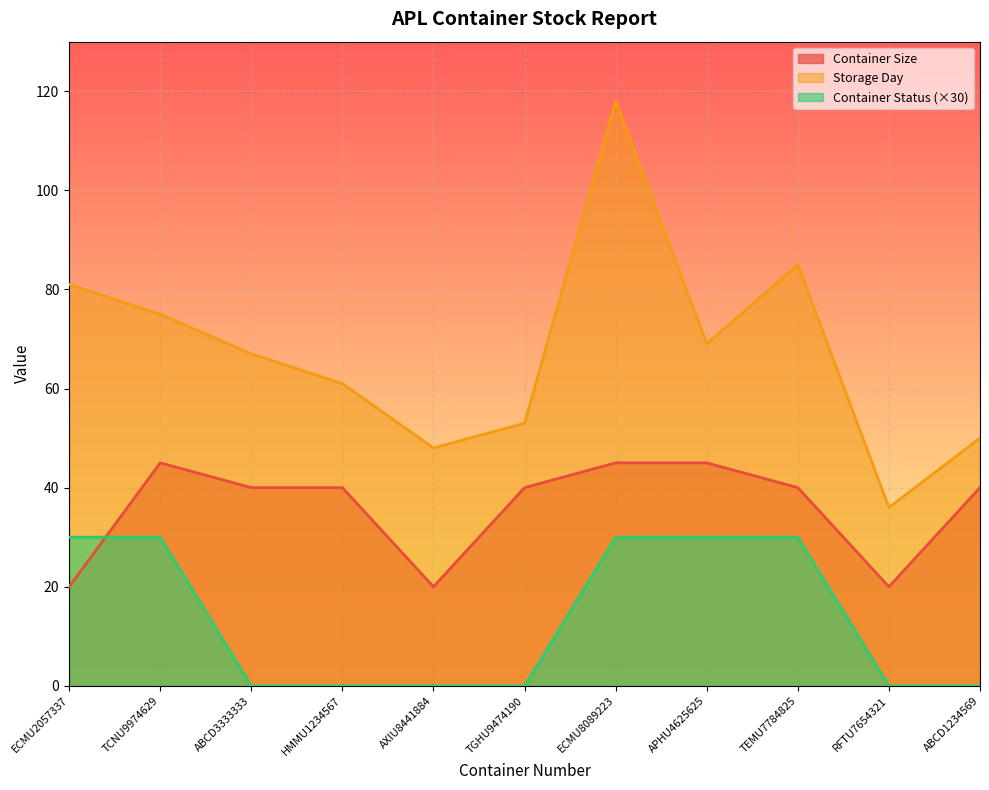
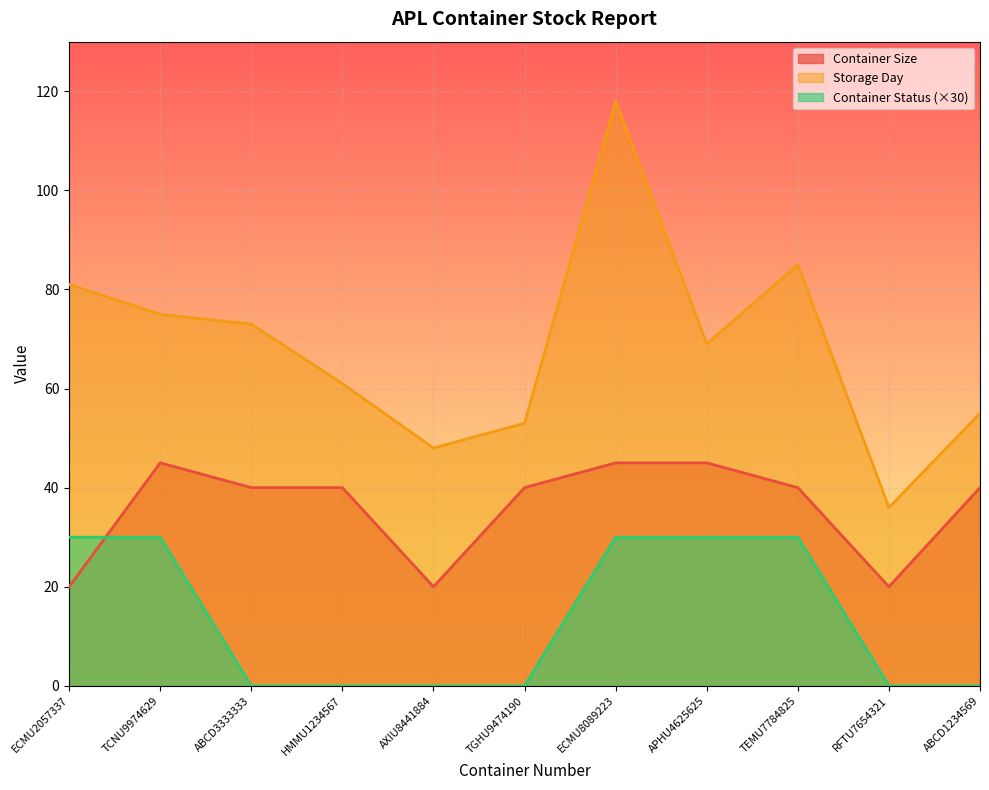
  {
    "Container Size": {
      "ECMU2057337": 20,
      "TCNU9974629": 45,
      "ABCD3333333": 40,
      "HMMU1234567": 40,
      "AXIU8441884": 20,
      "TGHU9474190": 40,
      "ECMU8089223": 45,
      "APHU4625625": 45,
      "TEMU7784825": 40,
      "RFTU7654321": 20,
      "ABCD1234569": 40
    },
    "Storage Day": {
      "ECMU2057337": 81,
      "TCNU9974629": 75,
-     "ABCD3333333": 67,
+     "ABCD3333333": 73,
      "HMMU1234567": 61,
      "AXIU8441884": 48,
      "TGHU9474190": 53,
      "ECMU8089223": 118,
      "APHU4625625": 69,
      "TEMU7784825": 85,
      "RFTU7654321": 36,
-     "ABCD1234569": 50
+     "ABCD1234569": 55
    },
    "Container Status (×30)": {
      "ECMU2057337": 30,
      "TCNU9974629": 30,
      "ABCD3333333": 0,
      "HMMU1234567": 0,
      "AXIU8441884": 0,
      "TGHU9474190": 0,
      "ECMU8089223": 30,
      "APHU4625625": 30,
      "TEMU7784825": 30,
      "RFTU7654321": 0,
      "ABCD1234569": 0
    }
  }
